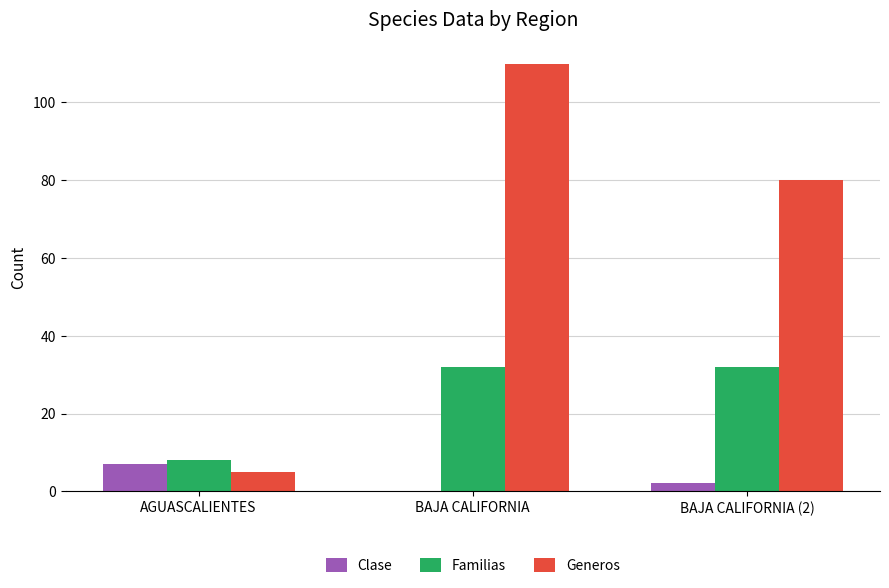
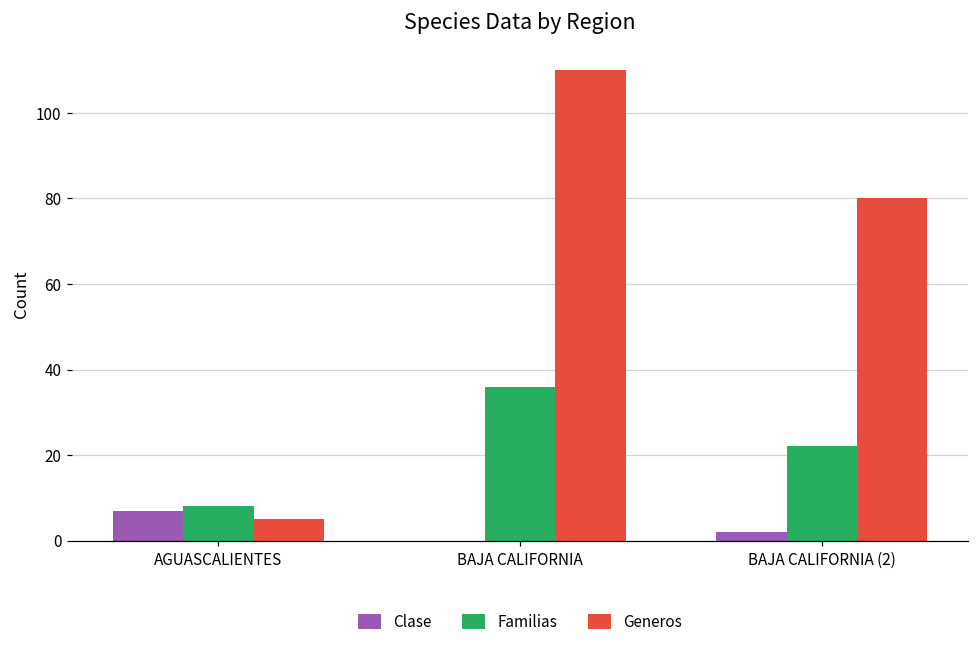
  {
    "Clase": {
      "AGUASCALIENTES": 7,
      "BAJA CALIFORNIA": 0,
      "BAJA CALIFORNIA (2)": 2
    },
    "Familias": {
      "AGUASCALIENTES": 8,
-     "BAJA CALIFORNIA": 32,
-     "BAJA CALIFORNIA (2)": 32
+     "BAJA CALIFORNIA": 36,
+     "BAJA CALIFORNIA (2)": 22
    },
    "Generos": {
      "AGUASCALIENTES": 5,
      "BAJA CALIFORNIA": 110,
      "BAJA CALIFORNIA (2)": 80
    }
  }
